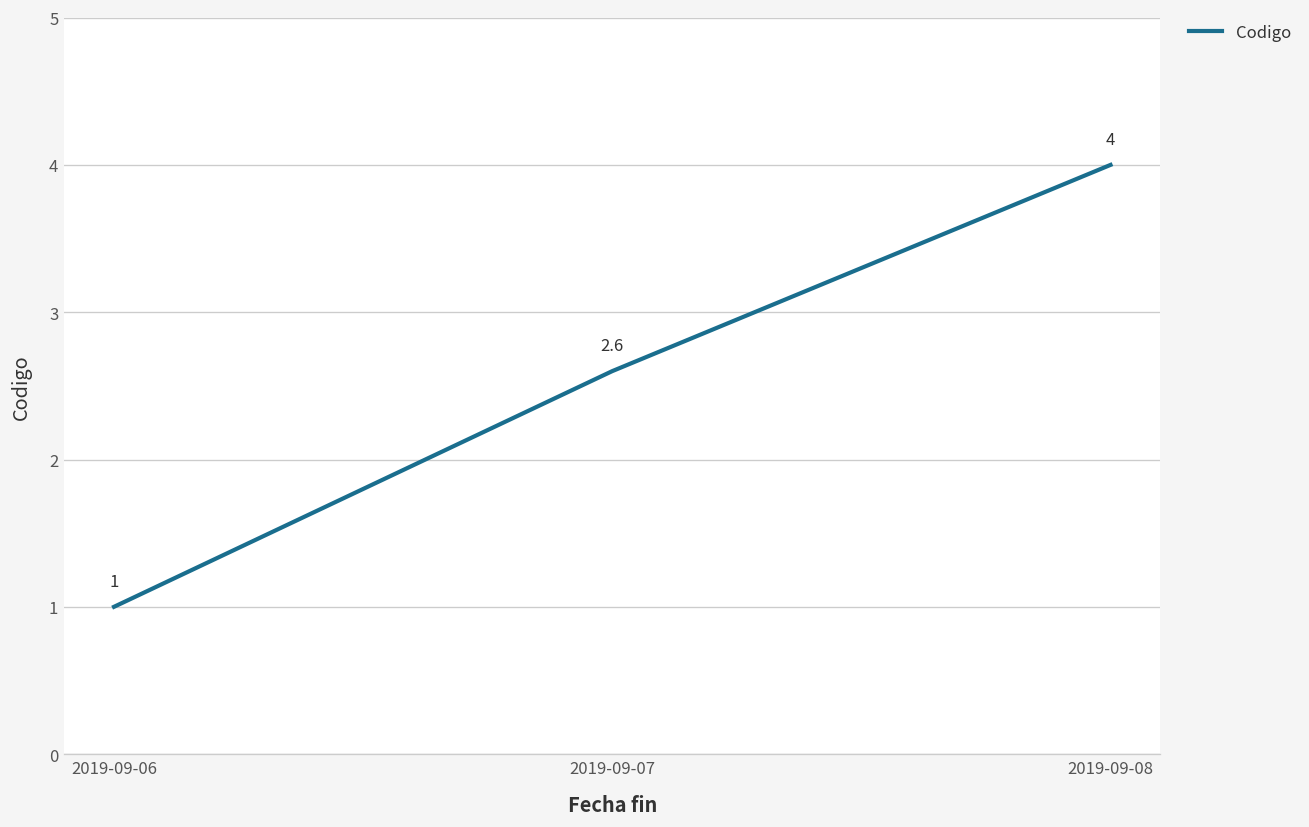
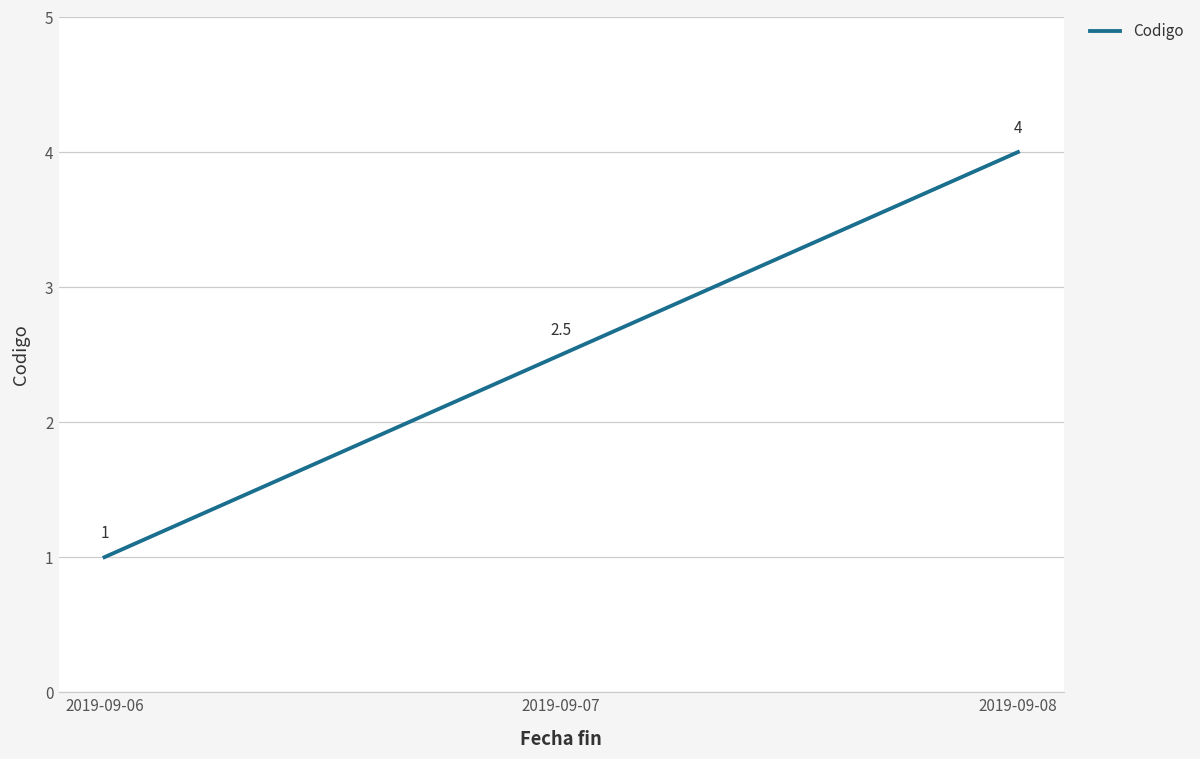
  {
    "2019-09-06": 1,
-   "2019-09-07": 2.6,
+   "2019-09-07": 2.5,
    "2019-09-08": 4
  }
